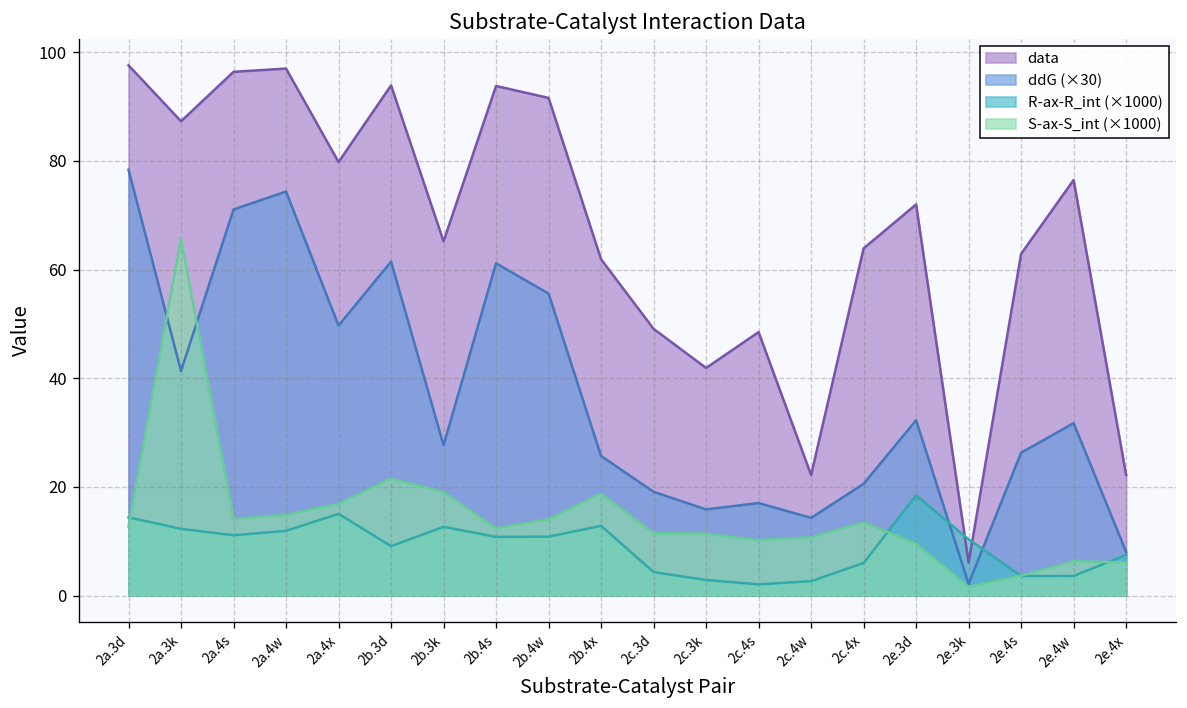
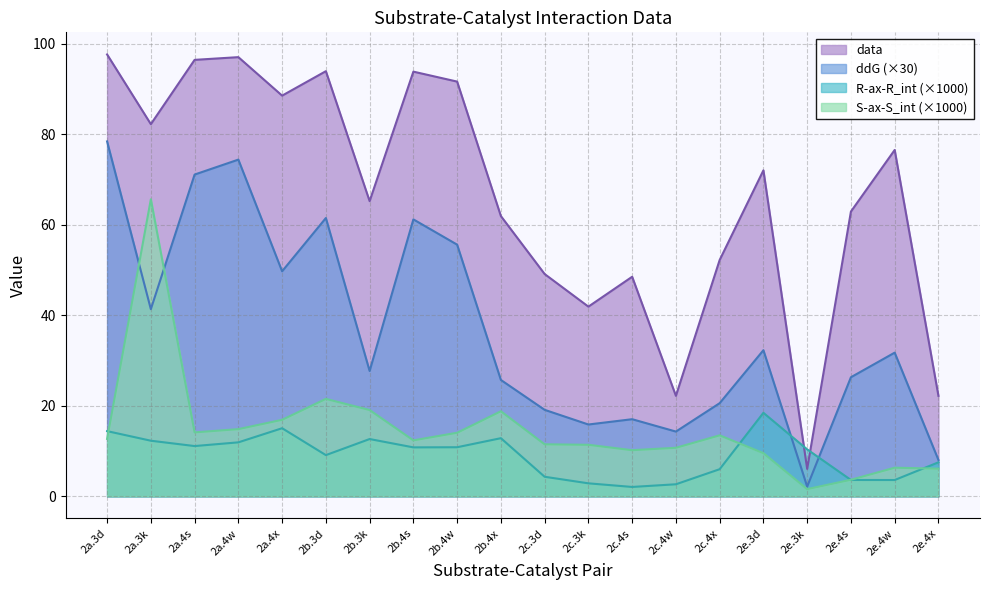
  {
    "data": {
      "2a.3d": 98,
-     "2a.3k": 87,
+     "2a.3k": 82,
      "2a.4s": 96,
      "2a.4w": 97,
-     "2a.4x": 80,
+     "2a.4x": 89,
      "2b.3d": 94,
      "2b.3k": 65,
      "2b.4s": 94,
      "2b.4w": 92,
      "2b.4x": 62,
      "2c.3d": 49,
      "2c.3k": 42,
      "2c.4s": 49,
      "2c.4w": 22,
-     "2c.4x": 64,
+     "2c.4x": 52,
      "2e.3d": 72,
      "2e.3k": 6,
      "2e.4s": 63,
      "2e.4w": 77,
      "2e.4x": 22
    },
    "S-ax-S_int (×1000)": {
      "2a.3d": 13,
      "2a.3k": 66,
      "2a.4s": 14,
      "2a.4w": 15,
      "2a.4x": 17,
      "2b.3d": 22,
      "2b.3k": 19,
      "2b.4s": 12,
      "2b.4w": 14,
      "2b.4x": 19,
      "2c.3d": 12,
      "2c.3k": 11,
      "2c.4s": 10,
      "2c.4w": 11,
      "2c.4x": 13,
      "2e.3d": 10,
      "2e.4w": 6,
      "2e.4x": 6
    }
  }
